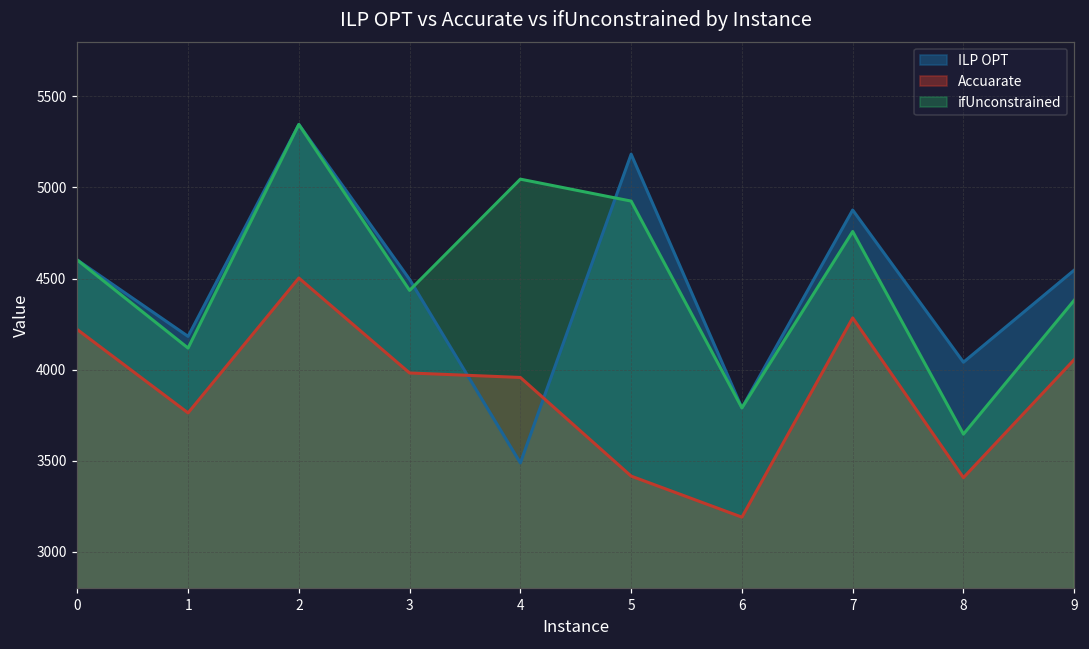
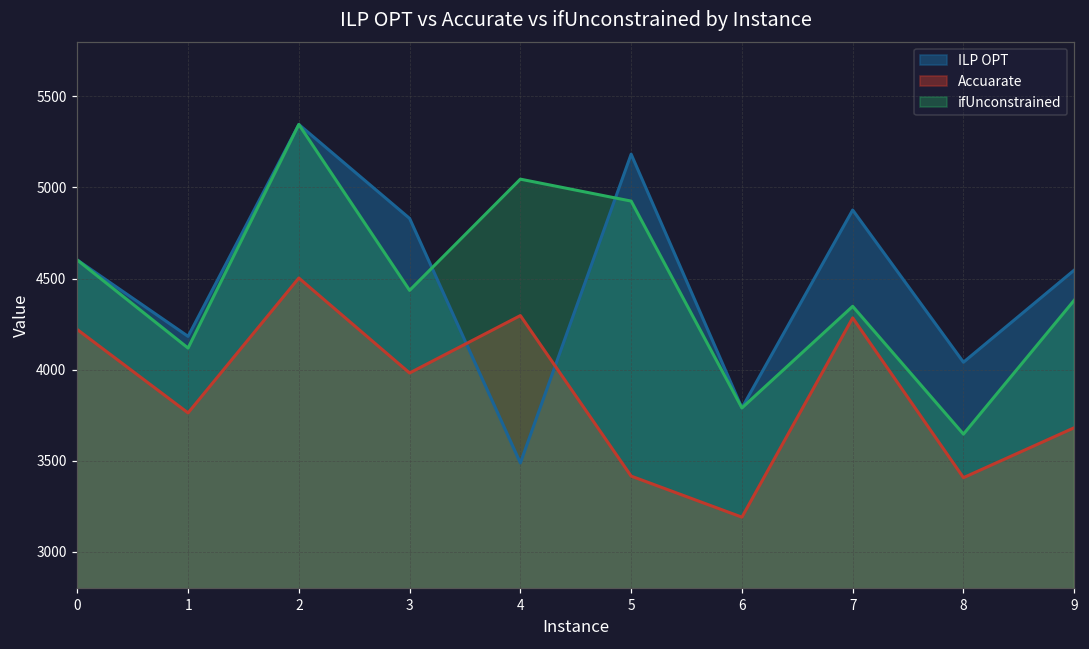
  {
    "ILP OPT": {
      "1": 4180,
-     "3": 4490,
+     "3": 4830,
      "4": 3490,
      "5": 5180,
      "7": 4880,
      "8": 4040,
      "9": 4550
    },
    "Accuarate": {
      "0": 4220,
      "1": 3760,
      "2": 4500,
      "3": 3980,
-     "4": 3960,
+     "4": 4300,
      "5": 3420,
      "6": 3190,
      "7": 4280,
      "8": 3410,
-     "9": 4050
+     "9": 3680
    },
    "ifUnconstrained": {
      "1": 4120,
      "3": 4430,
      "4": 5050,
      "5": 4920,
-     "7": 4760,
+     "7": 4350,
      "8": 3650,
      "9": 4380
    }
  }
